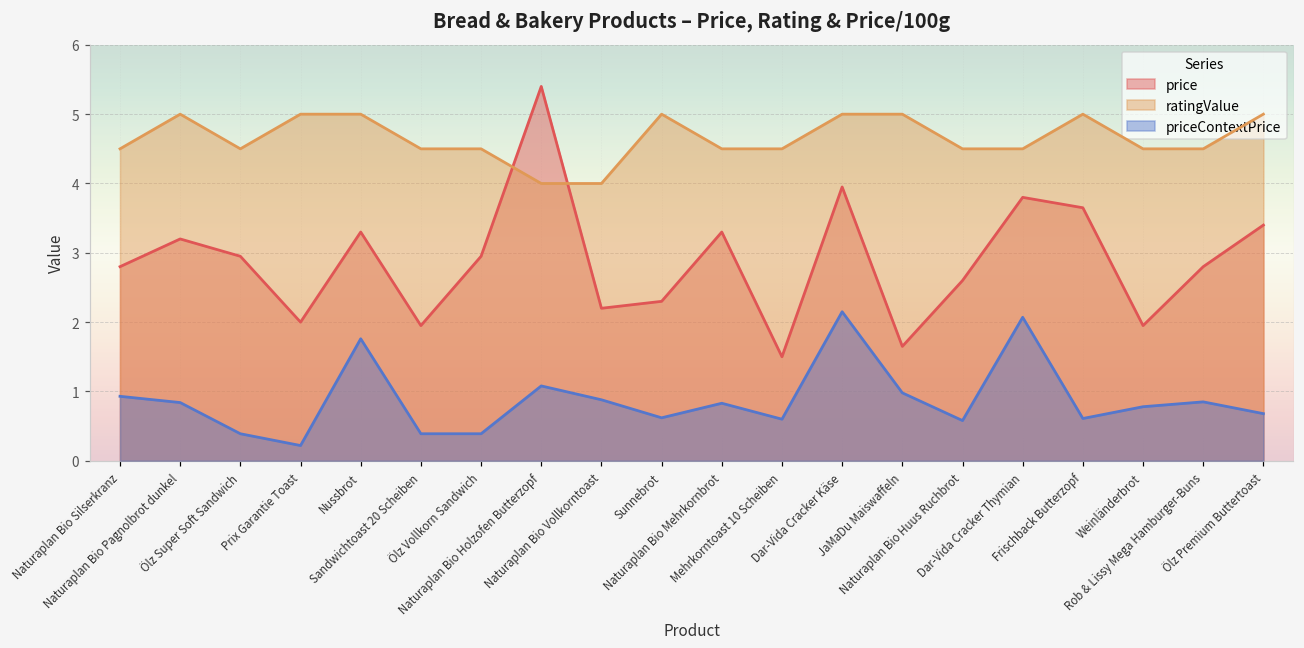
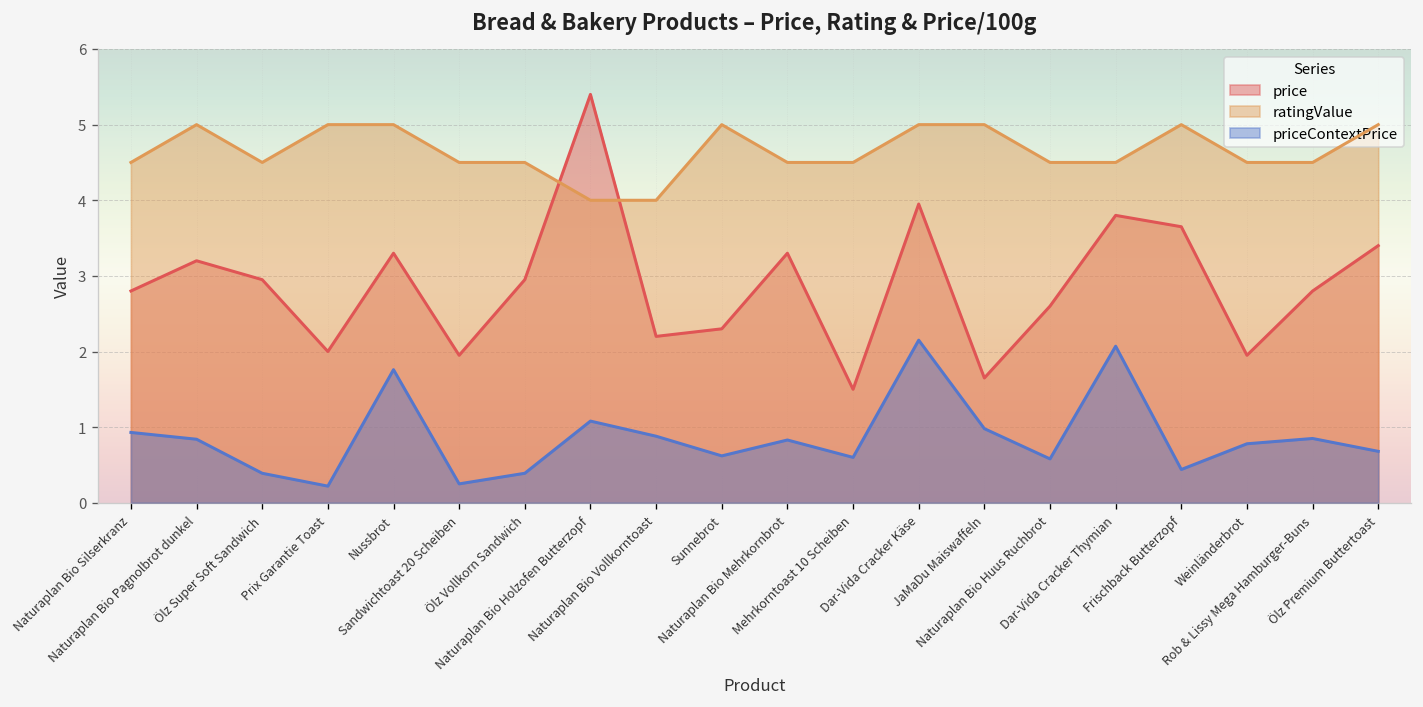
  {
    "priceContextPrice": {
      "Naturaplan Bio Silserkranz": 0.9,
      "Naturaplan Bio Pagnolbrot dunkel": 0.8,
      "Ölz Super Soft Sandwich": 0.4,
      "Prix Garantie Toast": 0.2,
      "Nussbrot": 1.8,
-     "Sandwichtoast 20 Scheiben": 0.4,
+     "Sandwichtoast 20 Scheiben": 0.3,
      "Ölz Vollkorn Sandwich": 0.4,
      "Naturaplan Bio Holzofen Butterzopf": 1.1,
      "Naturaplan Bio Vollkorntoast": 0.9,
      "Sunnebrot": 0.6,
      "Naturaplan Bio Mehrkornbrot": 0.8,
      "Mehrkorntoast 10 Scheiben": 0.6,
      "Dar-Vida Cracker Käse": 2.2,
      "JaMaDu Maiswaffeln": 1.0,
      "Naturaplan Bio Huus Ruchbrot": 0.6,
      "Dar-Vida Cracker Thymian": 2.1,
-     "Frischback Butterzopf": 0.6,
+     "Frischback Butterzopf": 0.4,
      "Weinländerbrot": 0.8,
      "Rob & Lissy Mega Hamburger-Buns": 0.9,
      "Ölz Premium Buttertoast": 0.7
    }
  }
